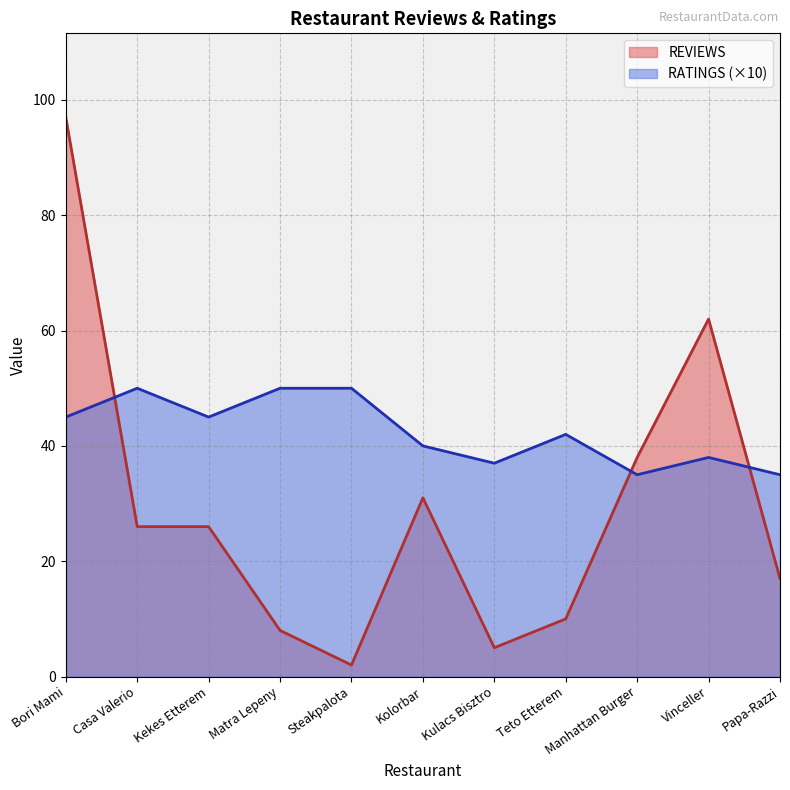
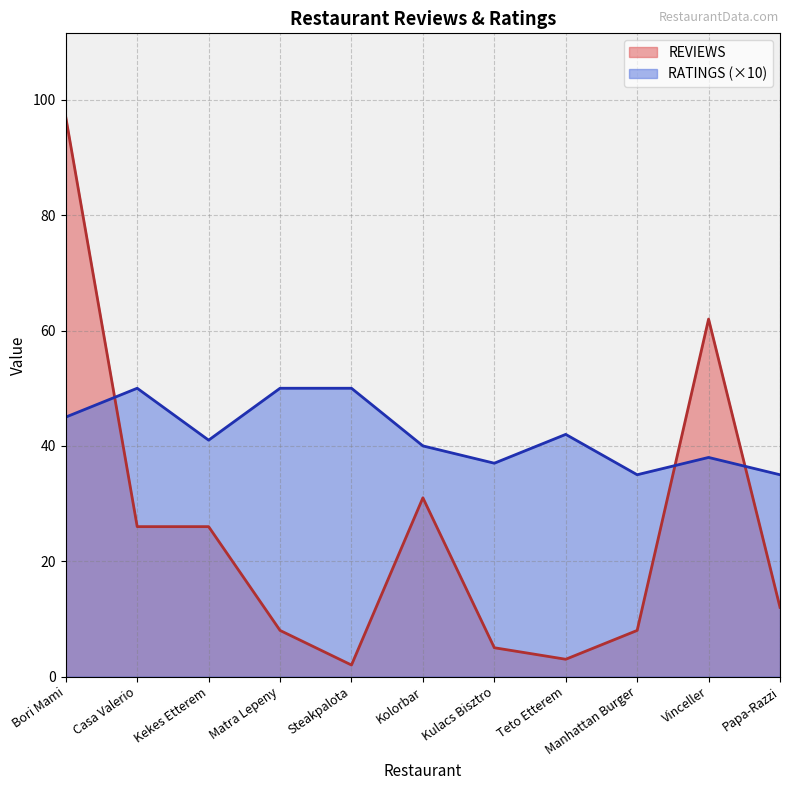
  {
    "REVIEWS": {
      "Bori Mami": 97,
      "Casa Valerio": 26,
      "Kekes Etterem": 26,
      "Matra Lepeny": 8,
      "Steakpalota": 2,
      "Kolorbar": 31,
      "Kulacs Bisztro": 5,
-     "Teto Etterem": 10,
-     "Manhattan Burger": 38,
+     "Teto Etterem": 3,
+     "Manhattan Burger": 8,
      "Vinceller": 62,
-     "Papa-Razzi": 17
+     "Papa-Razzi": 12
    },
    "RATINGS (×10)": {
      "Bori Mami": 45,
      "Casa Valerio": 50,
-     "Kekes Etterem": 45,
+     "Kekes Etterem": 41,
      "Matra Lepeny": 50,
      "Steakpalota": 50,
      "Kolorbar": 40,
      "Kulacs Bisztro": 37,
      "Teto Etterem": 42,
      "Manhattan Burger": 35,
      "Vinceller": 38,
      "Papa-Razzi": 35
    }
  }
